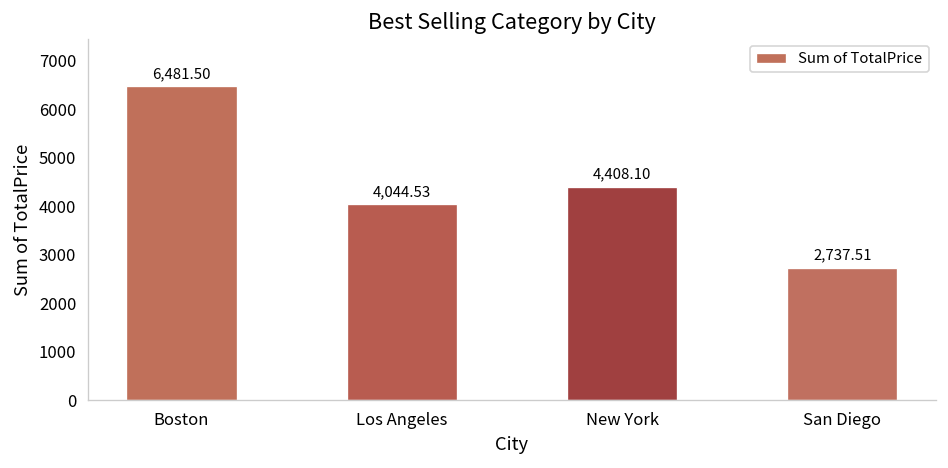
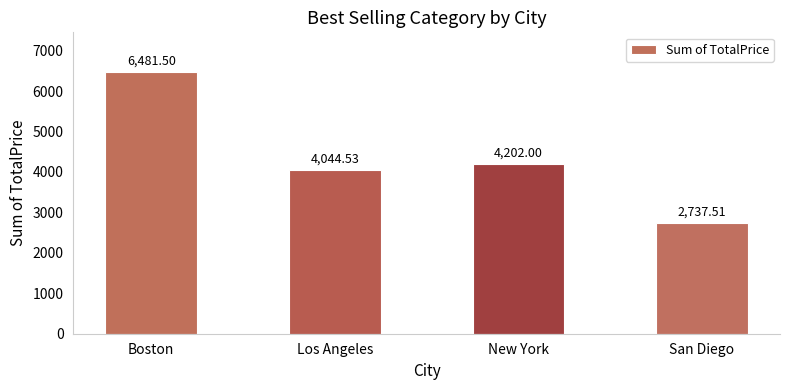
  {
    "Boston": "6,481.50",
    "Los Angeles": "4,044.53",
-   "New York": "4,408.10",
+   "New York": "4,202.00",
    "San Diego": "2,737.51"
  }
